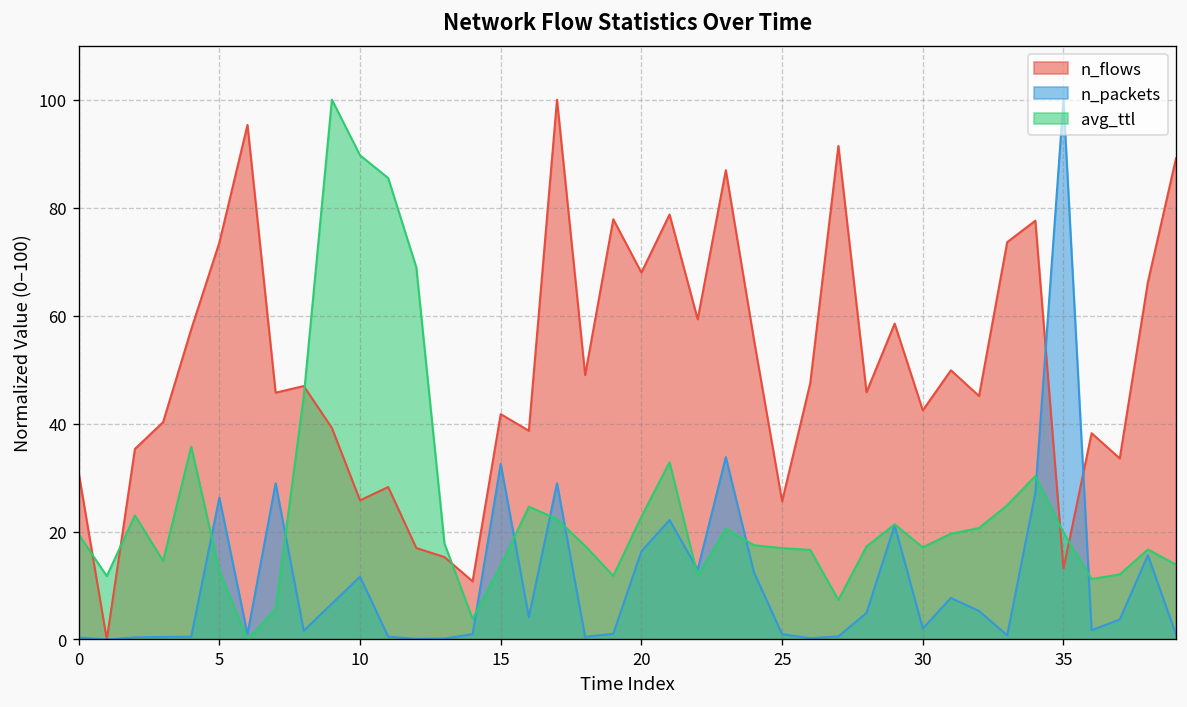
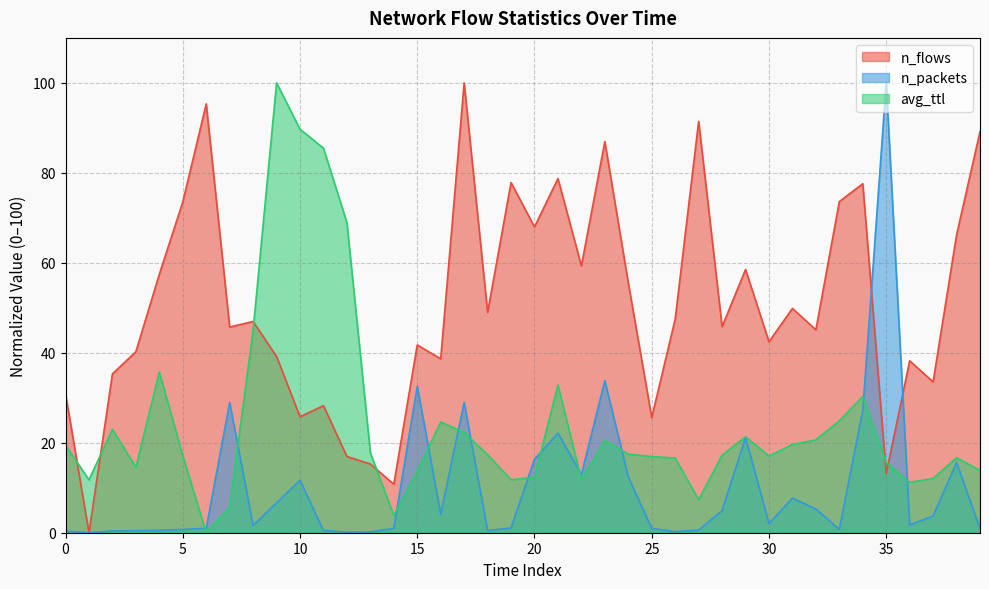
  {
    "n_flows": {
      "0": 31,
      "5": 74,
      "10": 26,
      "15": 42,
      "20": 68,
      "25": 26,
      "30": 42,
      "35": 13
    },
    "n_packets": {
      "0": 0,
-     "5": 26,
+     "5": 1,
      "10": 12,
      "15": 33,
      "20": 16,
      "25": 1,
      "30": 2
    },
    "avg_ttl": {
      "0": 19,
-     "5": 13,
+     "5": 17,
      "10": 90,
      "15": 14,
-     "20": 23,
+     "20": 12,
      "25": 17,
      "30": 17,
-     "35": 20
+     "35": 16
    }
  }
